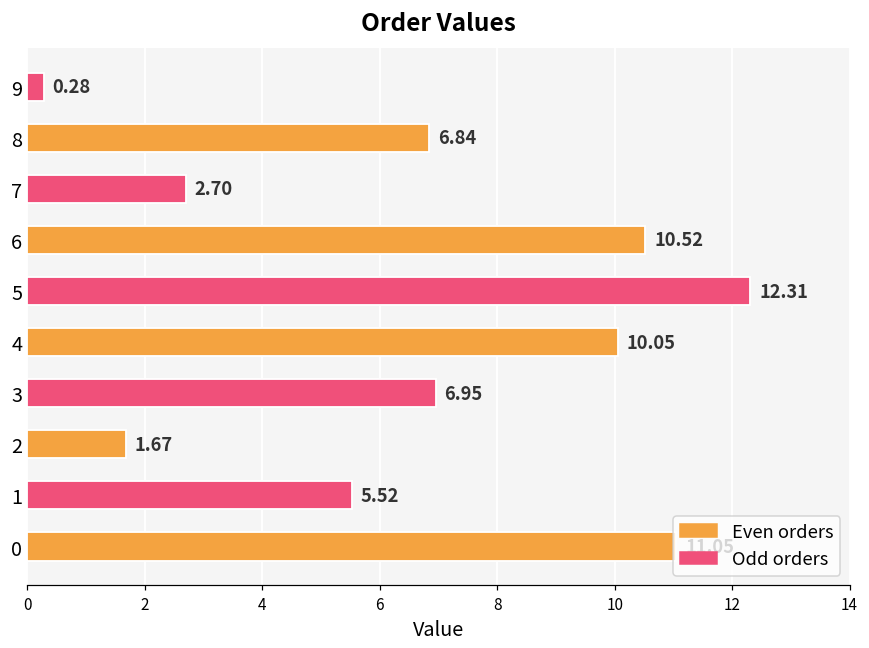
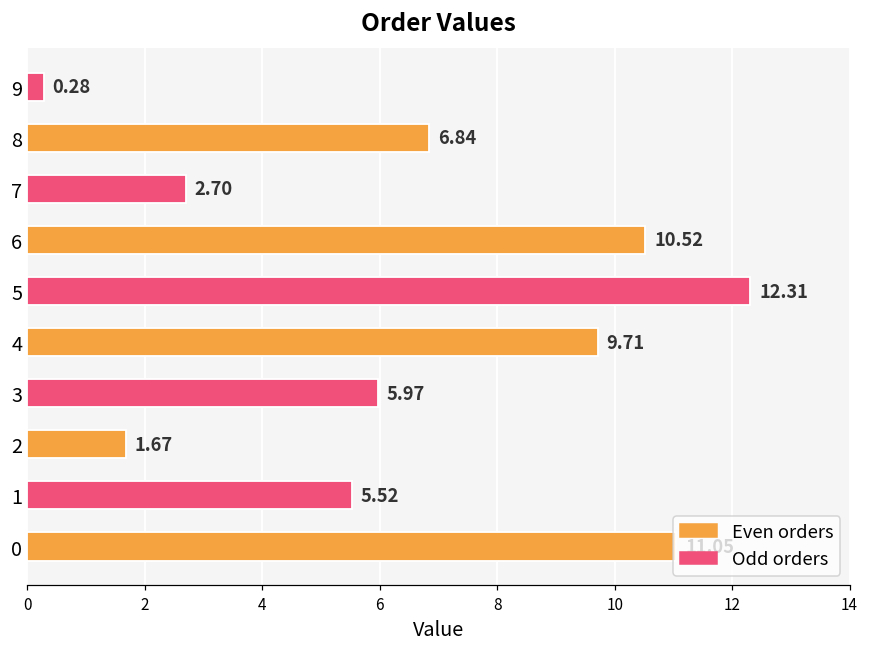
  {
    "9": 0.28,
    "8": 6.84,
    "7": 2.70,
    "6": 10.52,
    "5": 12.31,
-   "4": 10.05,
-   "3": 6.95,
+   "4": 9.71,
+   "3": 5.97,
    "2": 1.67,
    "1": 5.52
  }
